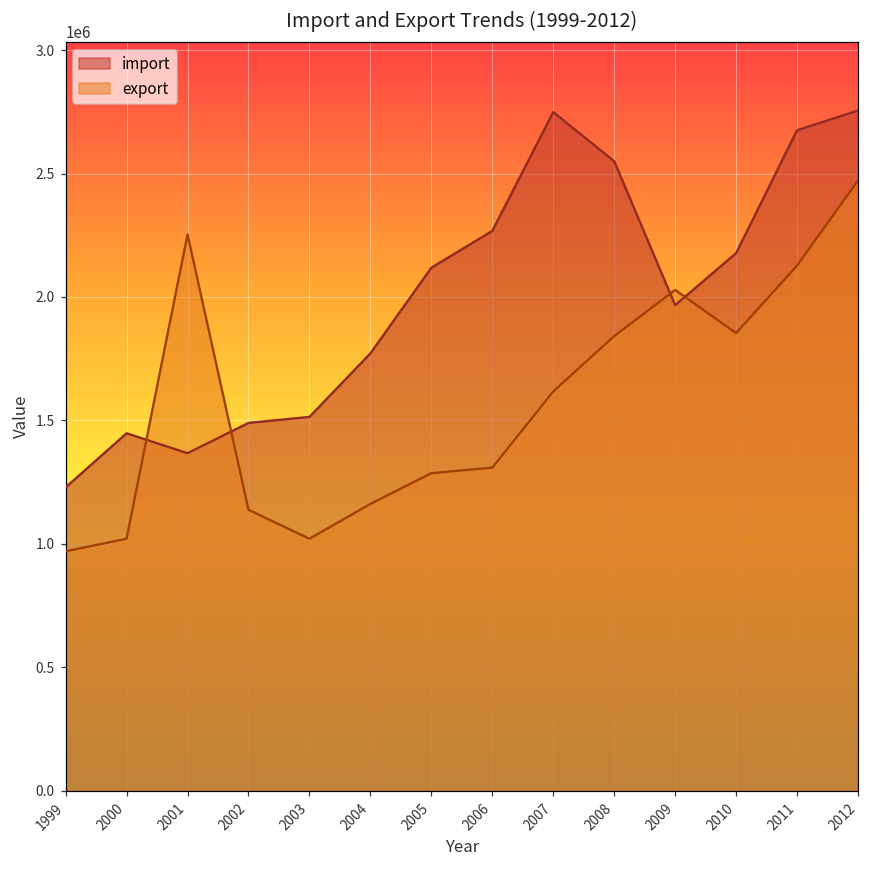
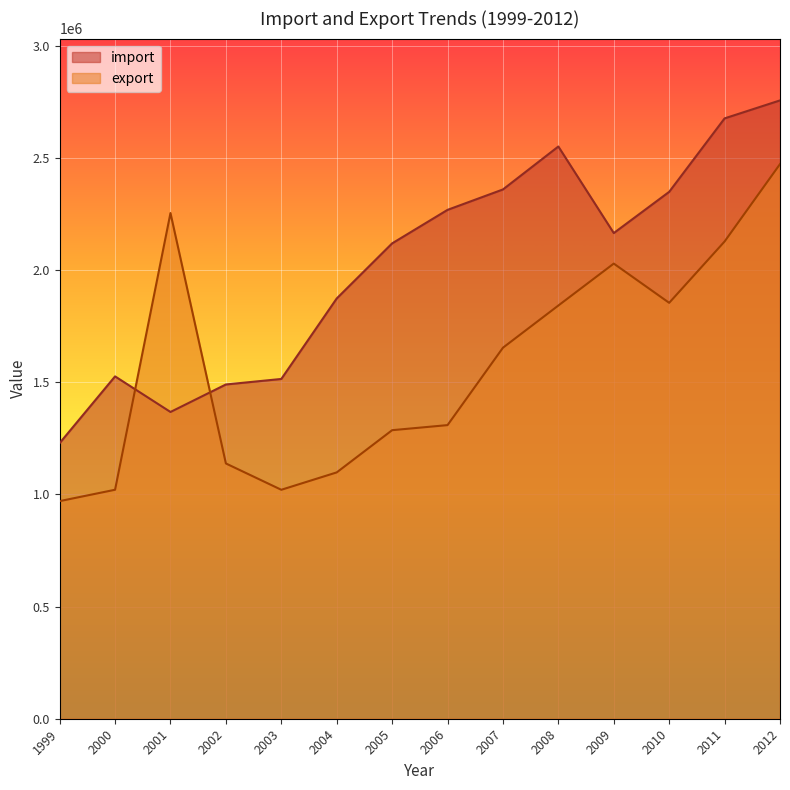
  {
    "import": {
      "1999": 1230000,
-     "2000": 1450000,
+     "2000": 1530000,
      "2001": 1370000,
      "2002": 1490000,
      "2003": 1510000,
-     "2004": 1770000,
+     "2004": 1870000,
      "2005": 2120000,
      "2006": 2270000,
-     "2007": 2750000,
+     "2007": 2360000,
      "2008": 2550000,
-     "2009": 1970000,
-     "2010": 2180000,
+     "2009": 2160000,
+     "2010": 2350000,
      "2011": 2680000,
      "2012": 2760000
    },
    "export": {
      "1999": 970000,
      "2000": 1020000,
      "2001": 2250000,
      "2002": 1140000,
      "2003": 1020000,
-     "2004": 1160000,
+     "2004": 1100000,
      "2005": 1290000,
      "2006": 1310000,
-     "2007": 1620000,
+     "2007": 1650000,
      "2008": 1840000,
      "2009": 2030000,
      "2010": 1850000,
      "2011": 2130000,
      "2012": 2470000
    }
  }
